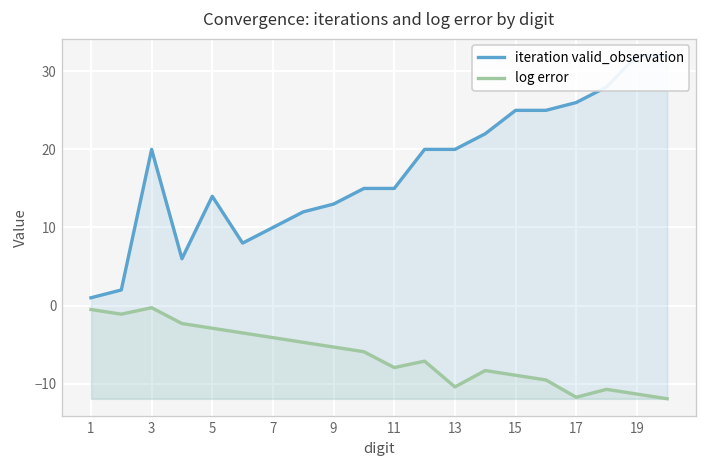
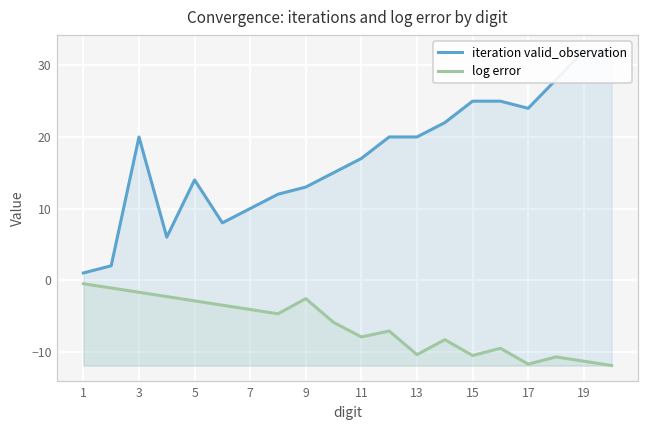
  {
    "iteration valid_observation": {
      "1": 1,
      "3": 20,
      "5": 14,
      "7": 10,
      "9": 13,
-     "11": 15,
+     "11": 17,
      "13": 20,
      "15": 25,
-     "17": 26
+     "17": 24
    },
    "log error": {
      "1": -1,
-     "3": 0,
+     "3": -2,
      "5": -3,
      "7": -4,
-     "9": -5,
+     "9": -3,
      "11": -8,
      "13": -10,
-     "15": -9,
+     "15": -11,
      "17": -12,
      "19": -11
    }
  }
